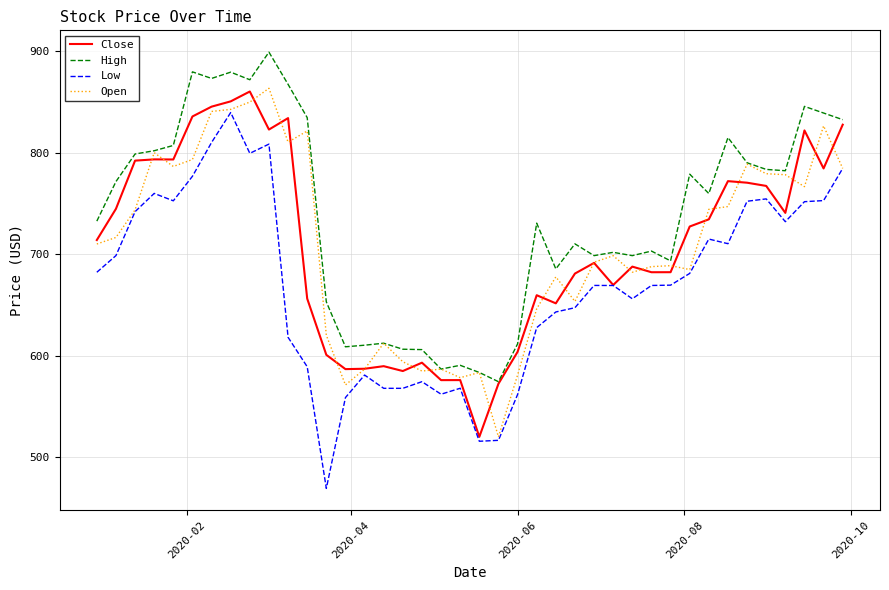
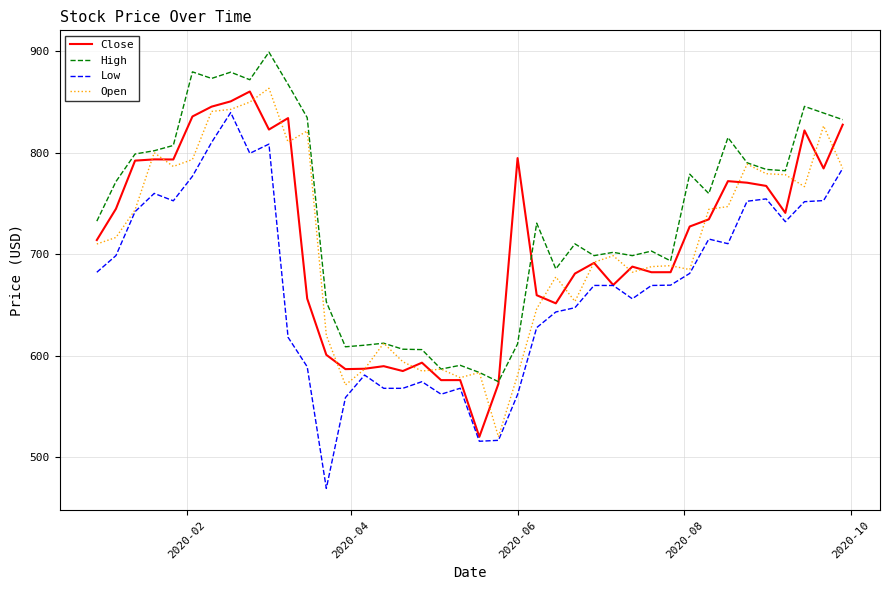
  {
    "Close": {
-     "2020-06": 604
+     "2020-06": 795
    },
    "High": {
      "2020-06": 612
    },
    "Low": {
      "2020-06": 562
    },
    "Open": {
      "2020-06": 581
    }
  }
